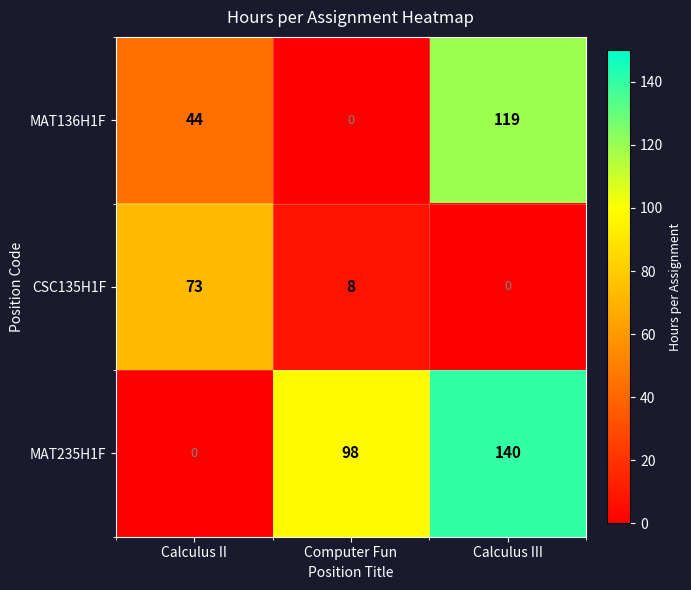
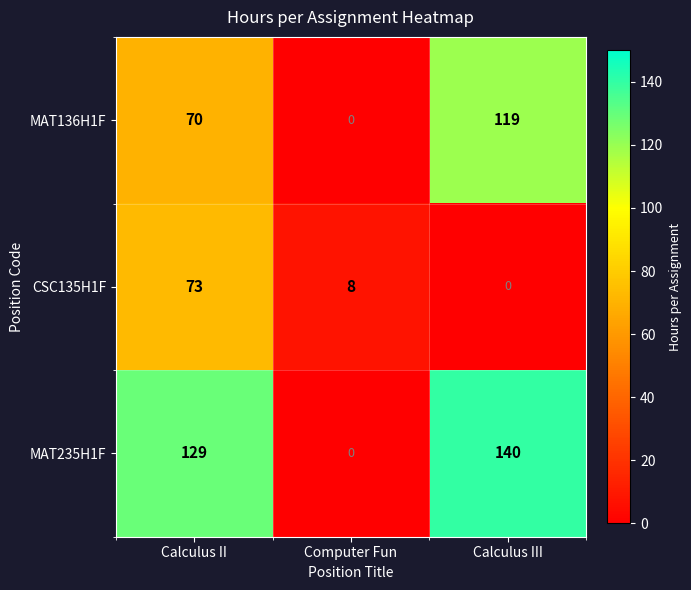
  {
    "MAT136H1F": {
-     "Calculus II": 44,
+     "Calculus II": 70,
      "Computer Fun": 0,
      "Calculus III": 119
    },
    "CSC135H1F": {
      "Calculus II": 73,
      "Computer Fun": 8,
      "Calculus III": 0
    },
    "MAT235H1F": {
-     "Calculus II": 0,
-     "Computer Fun": 98,
+     "Calculus II": 129,
+     "Computer Fun": 0,
      "Calculus III": 140
    }
  }
